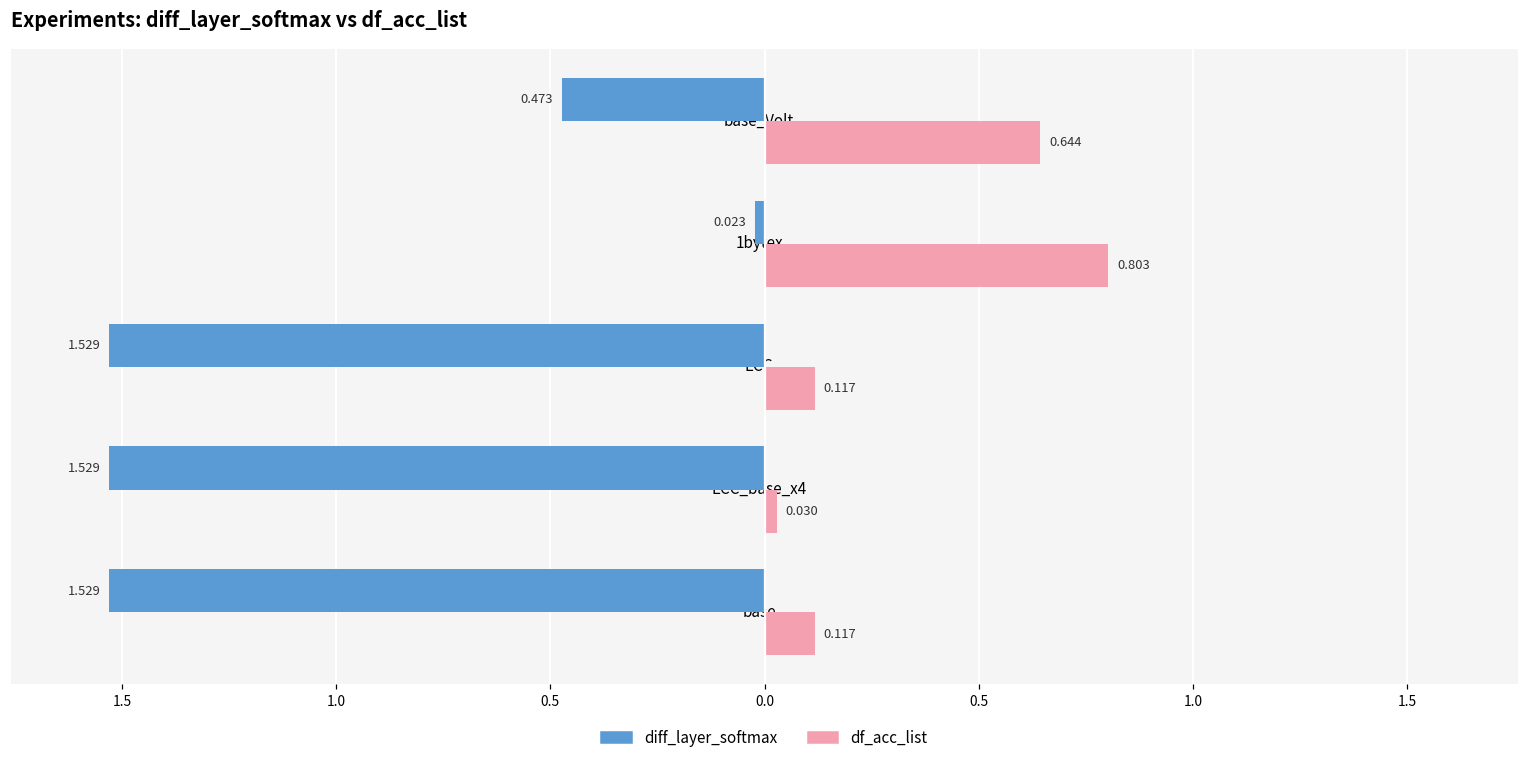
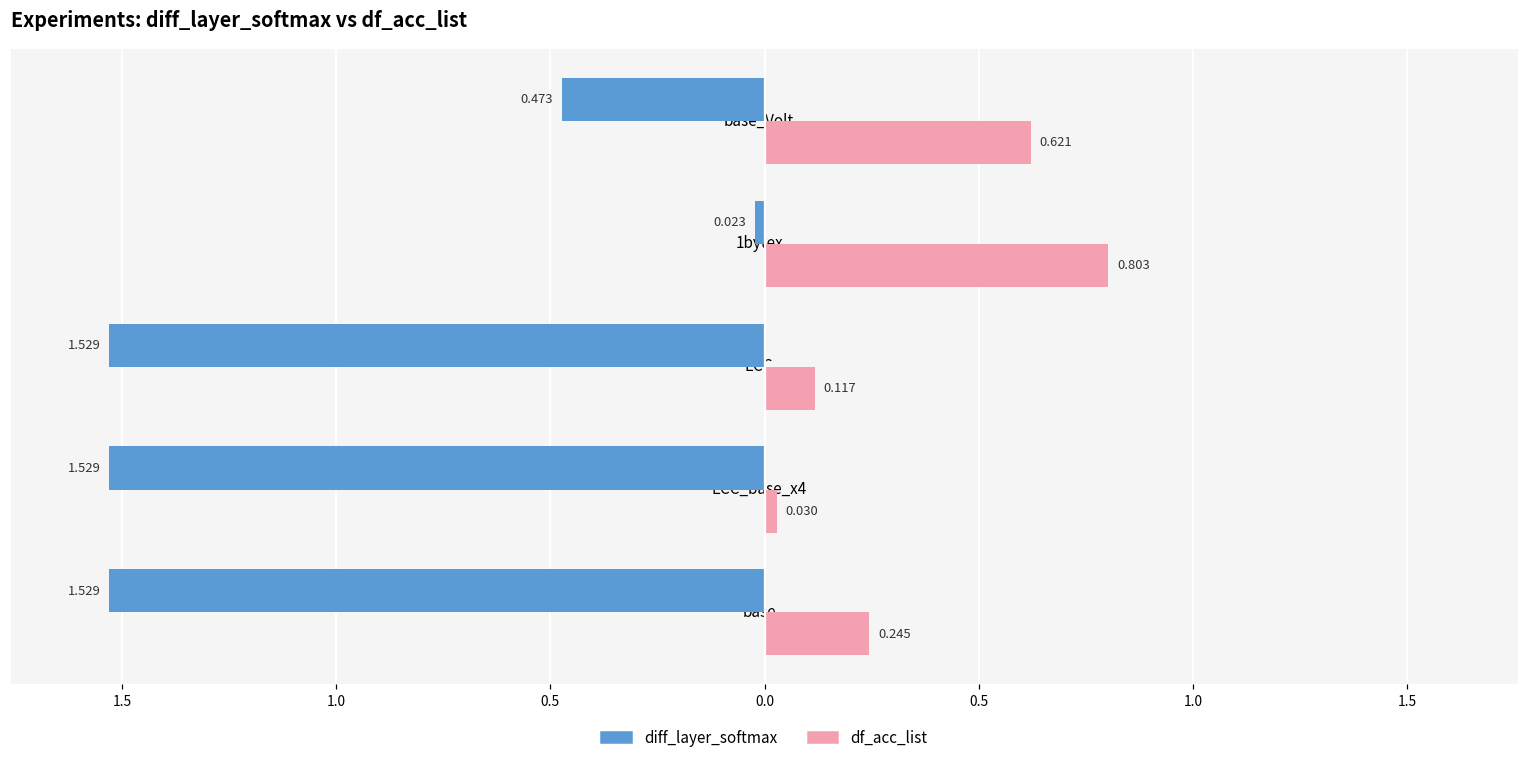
  {
    "df_acc_list": {
-     "base_Volt": 0.644,
+     "base_Volt": 0.621,
      "1bytex": 0.803,
      "ECC": 0.117,
      "ECC_base_x4": 0.030,
-     "base": 0.117
+     "base": 0.245
    }
  }
